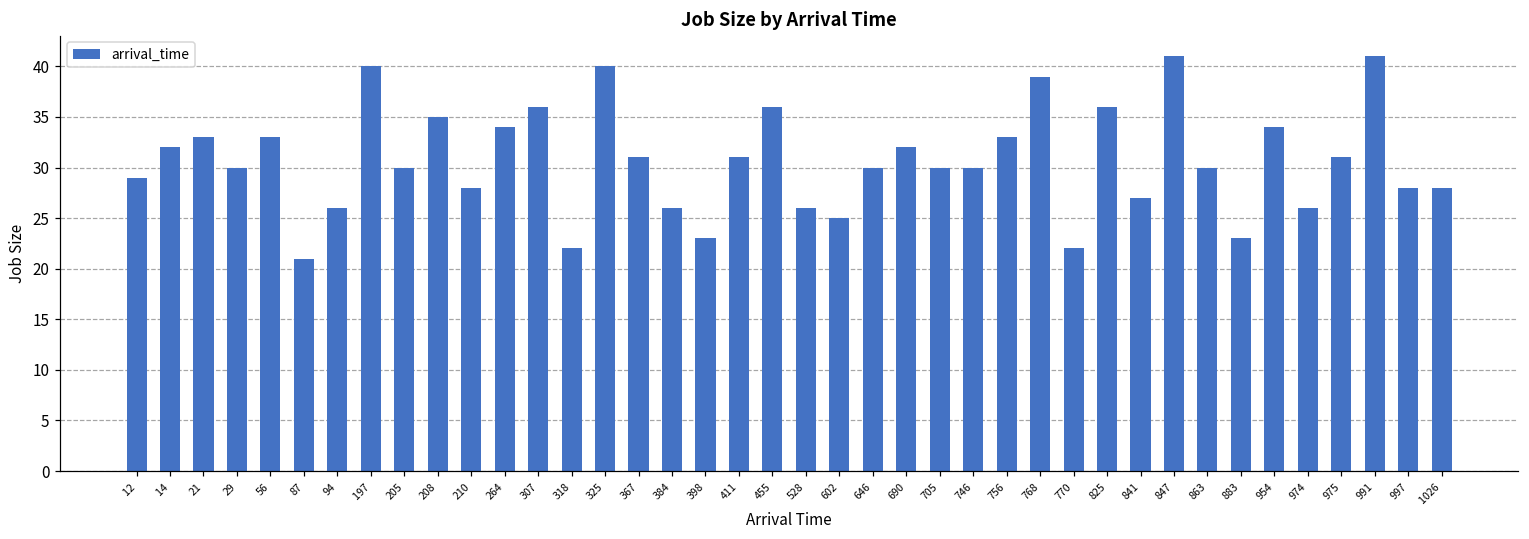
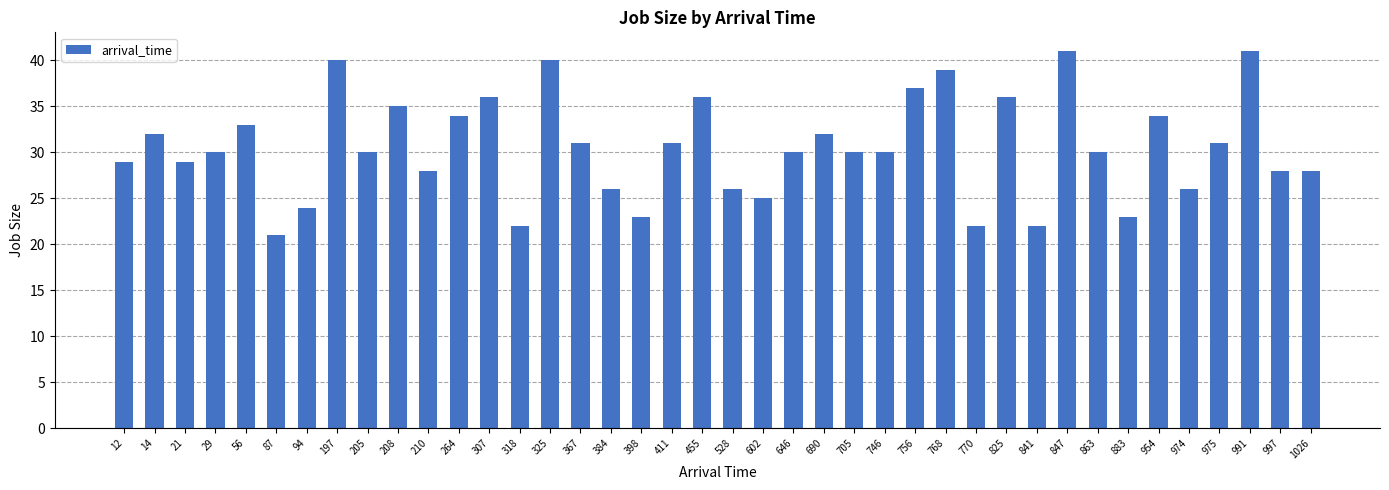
  {
    "12": 29,
    "14": 32,
-   "21": 33,
+   "21": 29,
    "29": 30,
    "56": 33,
    "87": 21,
-   "94": 26,
+   "94": 24,
    "197": 40,
    "205": 30,
    "208": 35,
    "210": 28,
    "264": 34,
    "307": 36,
    "318": 22,
    "325": 40,
    "367": 31,
    "384": 26,
    "398": 23,
    "411": 31,
    "455": 36,
    "528": 26,
    "602": 25,
    "646": 30,
    "690": 32,
    "705": 30,
    "746": 30,
-   "756": 33,
+   "756": 37,
    "768": 39,
    "770": 22,
    "825": 36,
-   "841": 27,
+   "841": 22,
    "847": 41,
    "863": 30,
    "883": 23,
    "954": 34,
    "974": 26,
    "975": 31,
    "991": 41,
    "997": 28,
    "1026": 28
  }
